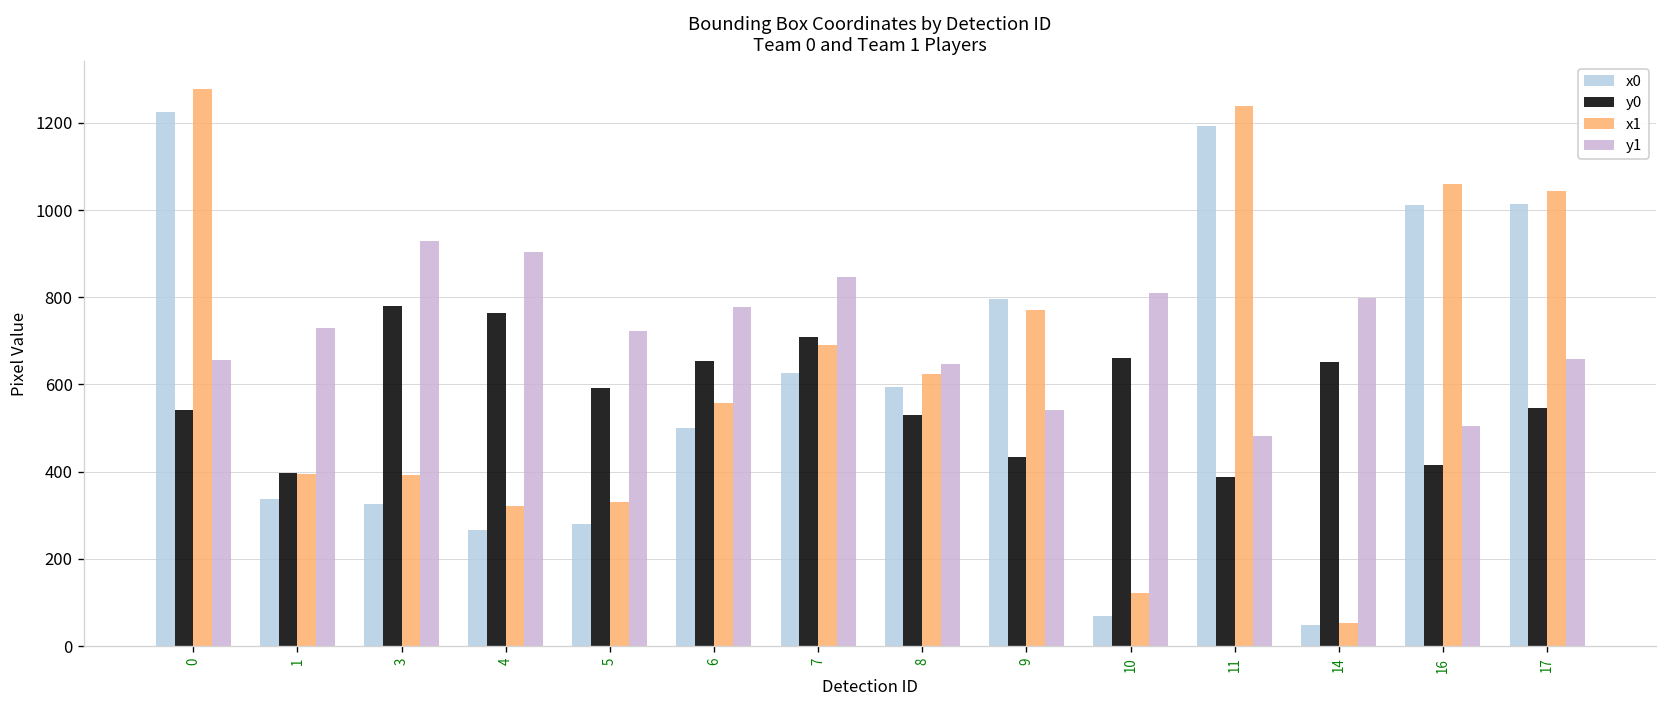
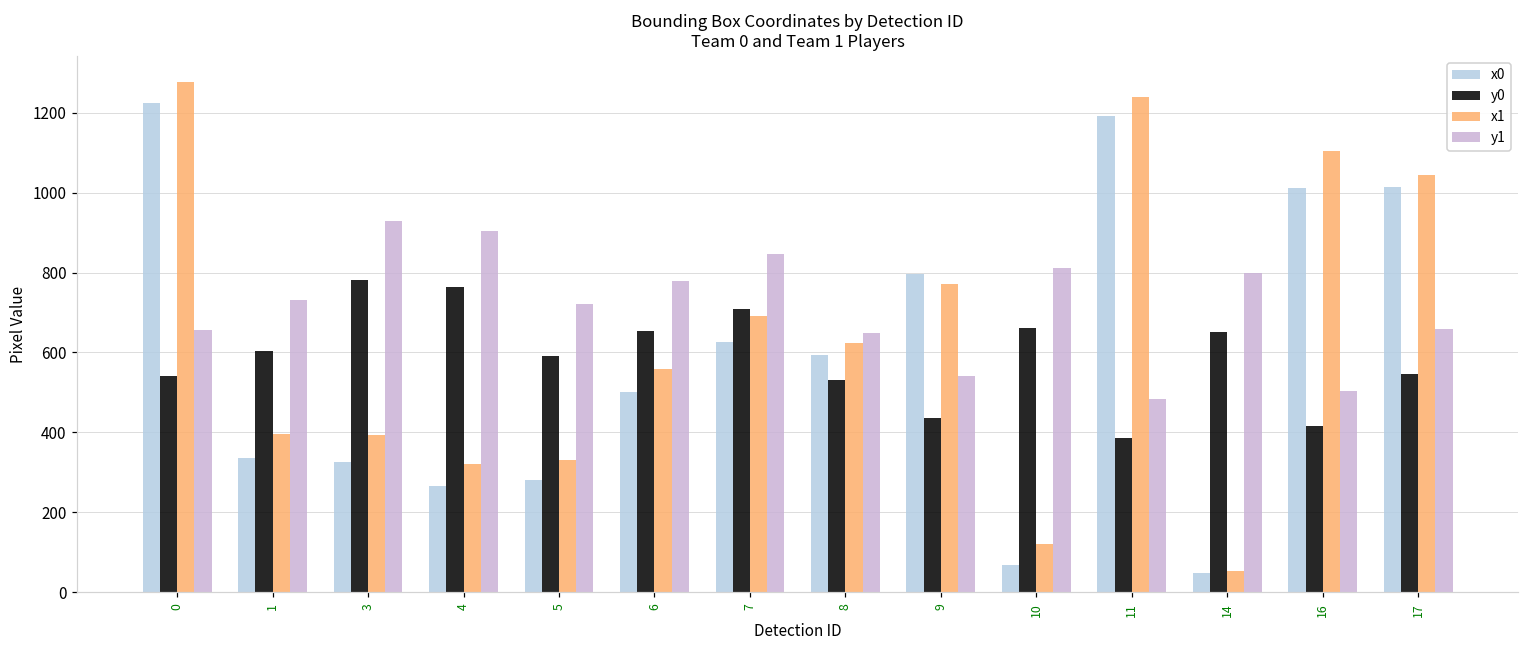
  {
    "y0": {
      "0": 540,
-     "1": 400,
+     "1": 600,
      "3": 780,
      "4": 760,
      "5": 590,
      "6": 650,
      "7": 710,
      "8": 530,
      "9": 430,
      "10": 660,
      "11": 390,
      "14": 650,
      "16": 410,
      "17": 550
    },
    "x1": {
      "0": 1280,
      "1": 390,
      "3": 390,
      "4": 320,
      "5": 330,
      "6": 560,
      "7": 690,
      "8": 620,
      "9": 770,
      "10": 120,
      "11": 1240,
      "14": 50,
-     "16": 1060,
+     "16": 1100,
      "17": 1040
    }
  }
